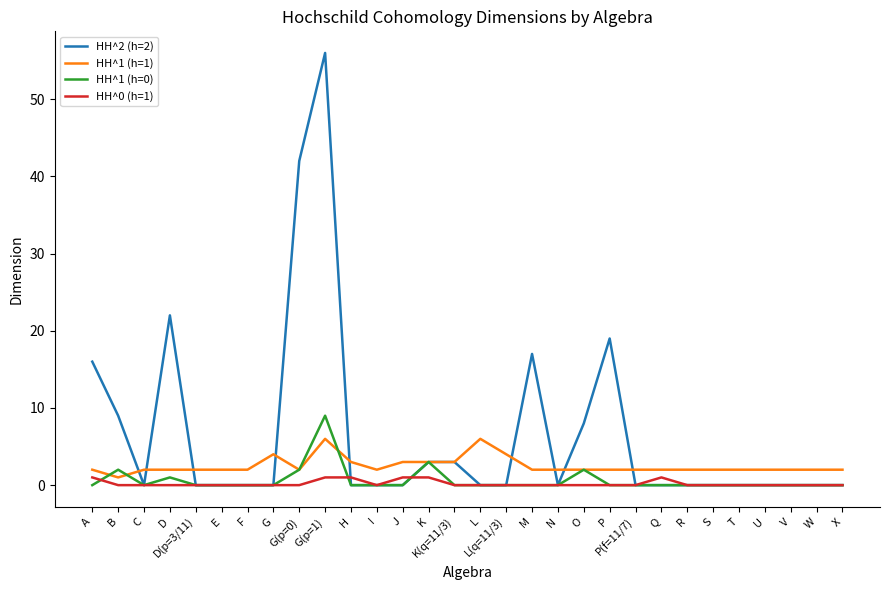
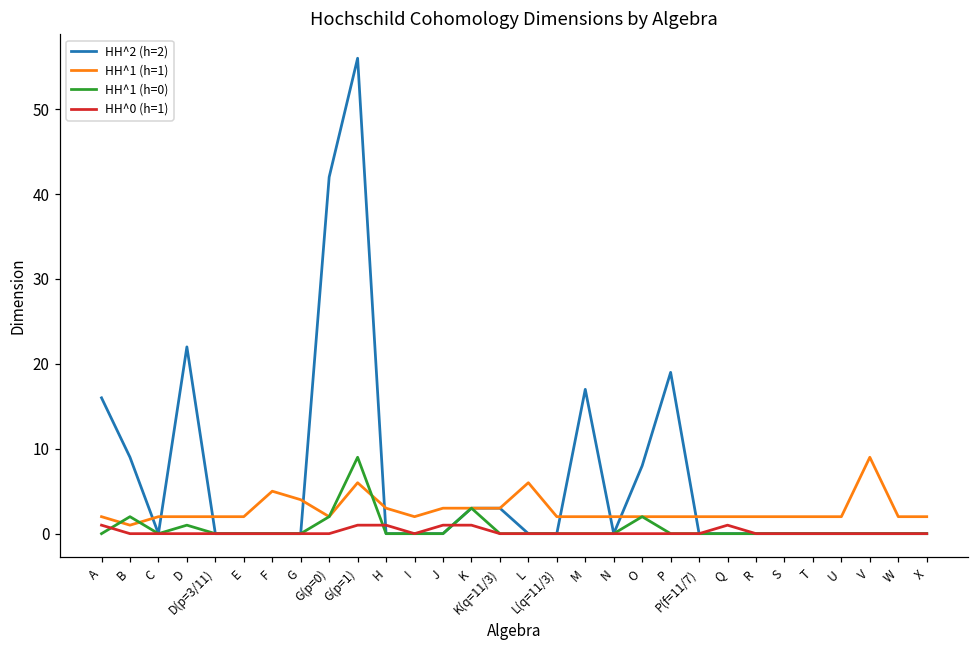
  {
    "HH^2 (h=2)": {
      "A": 16,
      "B": 9,
      "D": 22,
      "G(p=0)": 42,
      "G(p=1)": 56,
      "M": 17,
      "O": 8,
      "P": 19
    },
    "HH^1 (h=1)": {
      "A": 2,
      "B": 1,
      "C": 2,
      "D": 2,
      "D(p=3/11)": 2,
      "E": 2,
-     "F": 2,
+     "F": 5,
      "G": 4,
      "G(p=1)": 6,
      "H": 3,
      "I": 2,
      "J": 3,
      "L": 6,
-     "L(q=11/3)": 4,
+     "L(q=11/3)": 2,
      "M": 2,
      "N": 2,
      "P": 2,
      "P(f=11/7)": 2,
      "Q": 2,
      "R": 2,
      "S": 2,
      "T": 2,
      "U": 2,
-     "V": 2,
+     "V": 9,
      "W": 2,
      "X": 2
    },
    "HH^1 (h=0)": {
      "A": 0,
      "B": 2,
      "D": 1,
      "G(p=1)": 9
    },
    "HH^0 (h=1)": {
      "A": 1,
      "B": 0,
      "D": 0,
      "G(p=0)": 0,
      "G(p=1)": 1,
      "H": 1,
      "J": 1,
      "K": 1,
      "O": 0,
      "Q": 1
    }
  }
